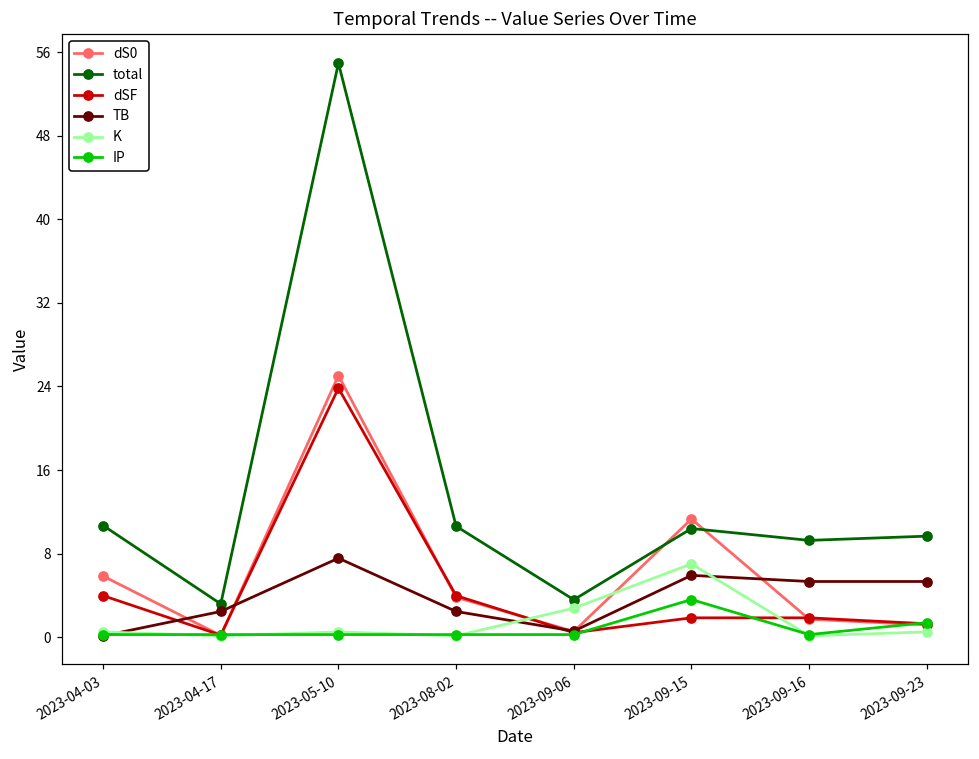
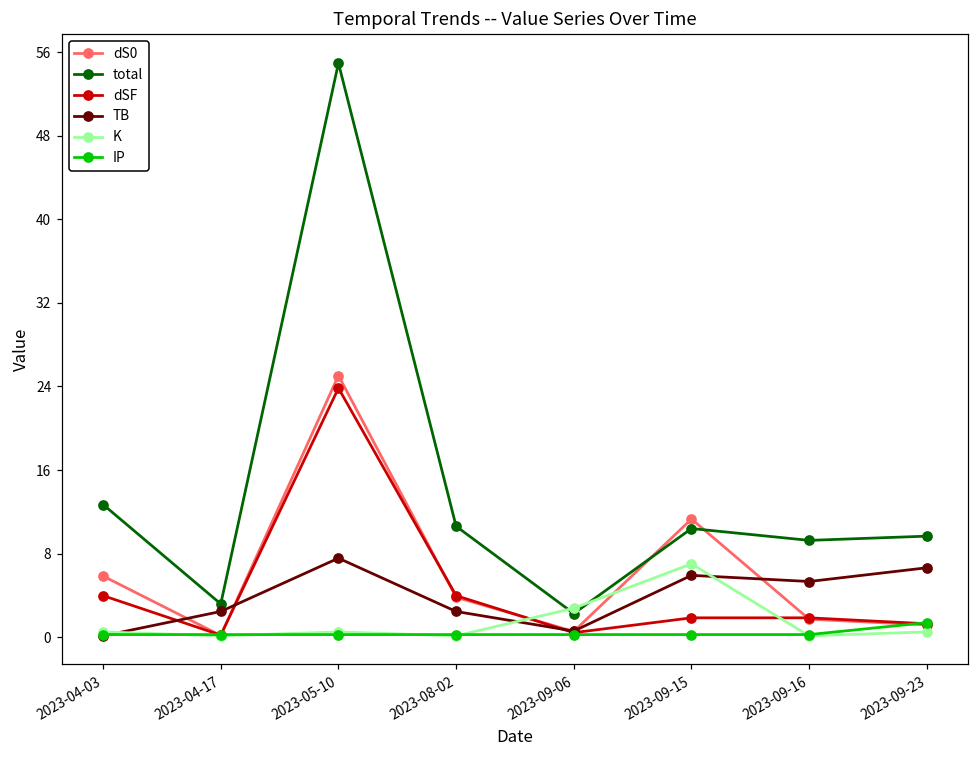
  {
    "dS0": {
      "2023-04-03": 6,
      "2023-05-10": 25,
      "2023-09-15": 11
    },
    "total": {
-     "2023-04-03": 11,
+     "2023-04-03": 13,
      "2023-04-17": 3,
      "2023-05-10": 55,
      "2023-08-02": 11,
-     "2023-09-06": 4,
+     "2023-09-06": 2,
      "2023-09-15": 10,
      "2023-09-16": 9,
      "2023-09-23": 10
    },
    "dSF": {
      "2023-04-03": 4,
      "2023-05-10": 24,
      "2023-09-15": 2
    },
    "TB": {
      "2023-04-17": 2,
      "2023-05-10": 8,
      "2023-08-02": 2,
      "2023-09-15": 6,
      "2023-09-16": 5,
-     "2023-09-23": 5
+     "2023-09-23": 7
    },
    "K": {
      "2023-09-06": 3,
      "2023-09-15": 7,
      "2023-09-23": 1
    },
    "IP": {
-     "2023-09-15": 4
+     "2023-09-15": 0
    }
  }
